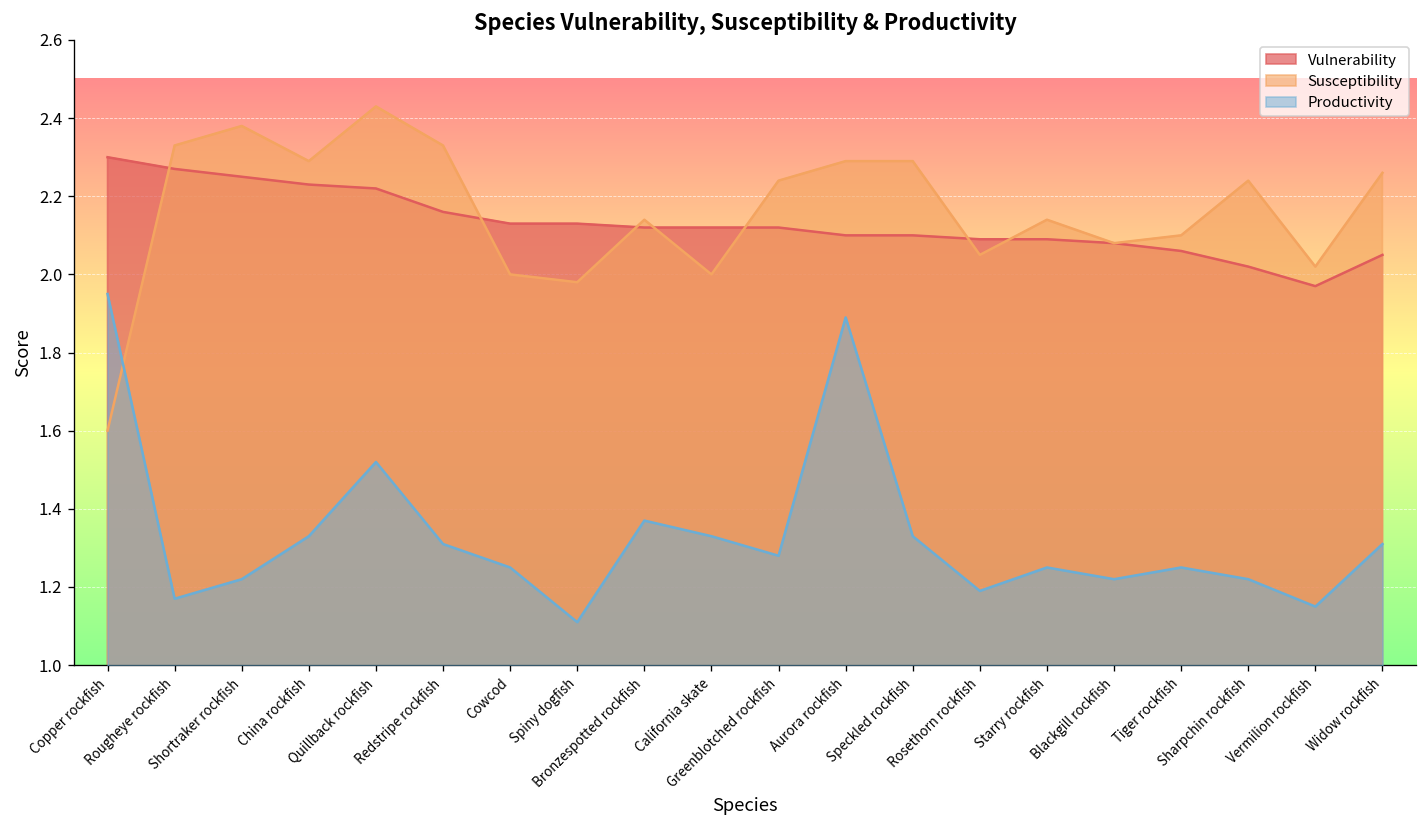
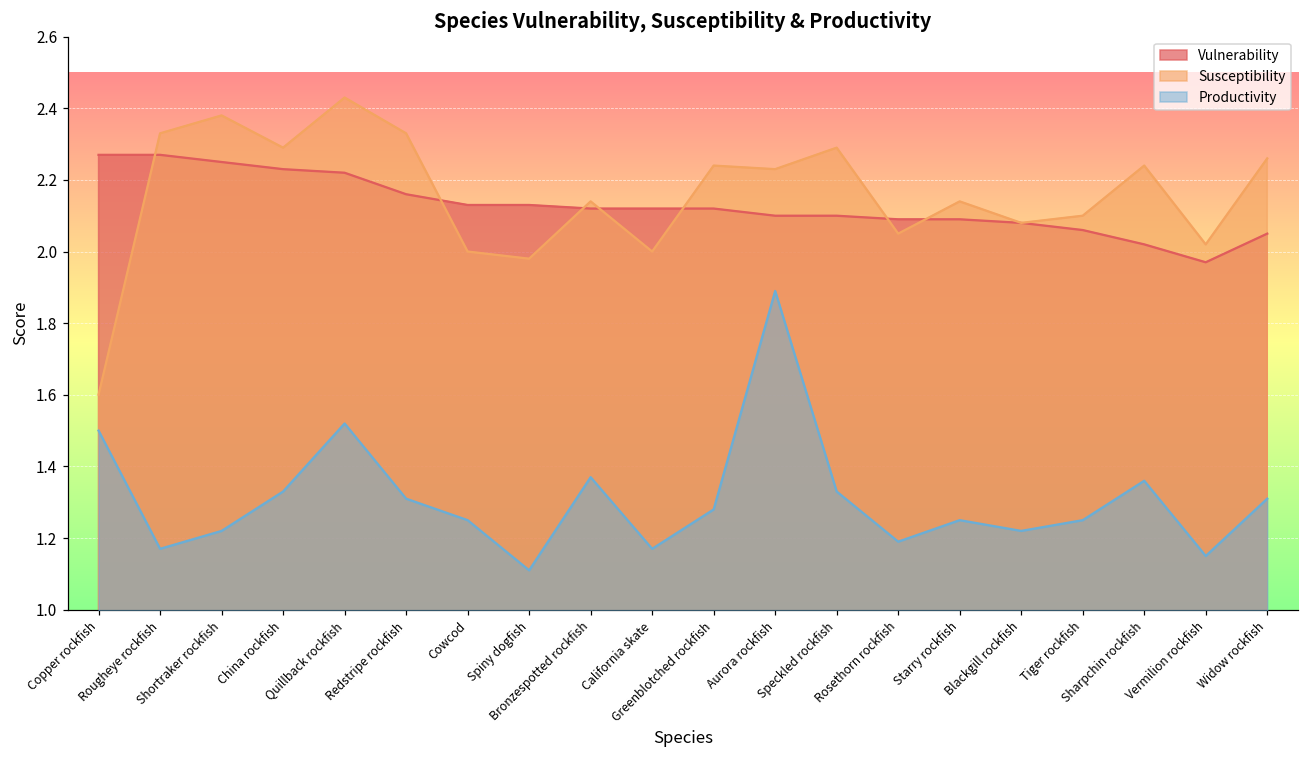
  {
    "Vulnerability": {
-     "Copper rockfish": 2.30,
+     "Copper rockfish": 2.27,
      "Rougheye rockfish": 2.27,
      "Shortraker rockfish": 2.25,
      "China rockfish": 2.23,
      "Quillback rockfish": 2.22,
      "Redstripe rockfish": 2.16,
      "Cowcod": 2.13,
      "Spiny dogfish": 2.13,
      "Bronzespotted rockfish": 2.12,
      "California skate": 2.12,
      "Greenblotched rockfish": 2.12,
      "Aurora rockfish": 2.10,
      "Speckled rockfish": 2.10,
      "Rosethorn rockfish": 2.09,
      "Starry rockfish": 2.09,
      "Tiger rockfish": 2.06,
      "Sharpchin rockfish": 2.02,
      "Vermilion rockfish": 1.97,
      "Widow rockfish": 2.05
    },
    "Susceptibility": {
      "Copper rockfish": 1.60,
      "Rougheye rockfish": 2.33,
      "Shortraker rockfish": 2.38,
      "China rockfish": 2.29,
      "Quillback rockfish": 2.43,
      "Redstripe rockfish": 2.33,
      "Cowcod": 2.00,
      "Spiny dogfish": 1.98,
      "Bronzespotted rockfish": 2.14,
      "California skate": 2.00,
      "Greenblotched rockfish": 2.24,
-     "Aurora rockfish": 2.29,
+     "Aurora rockfish": 2.23,
      "Speckled rockfish": 2.29,
      "Rosethorn rockfish": 2.05,
      "Starry rockfish": 2.14,
      "Tiger rockfish": 2.10,
      "Sharpchin rockfish": 2.24,
      "Vermilion rockfish": 2.02,
      "Widow rockfish": 2.26
    },
    "Productivity": {
-     "Copper rockfish": 1.95,
+     "Copper rockfish": 1.50,
      "Rougheye rockfish": 1.17,
      "Shortraker rockfish": 1.22,
      "China rockfish": 1.33,
      "Quillback rockfish": 1.52,
      "Redstripe rockfish": 1.31,
      "Cowcod": 1.25,
      "Spiny dogfish": 1.11,
      "Bronzespotted rockfish": 1.37,
-     "California skate": 1.33,
+     "California skate": 1.17,
      "Greenblotched rockfish": 1.28,
      "Aurora rockfish": 1.89,
      "Speckled rockfish": 1.33,
      "Rosethorn rockfish": 1.19,
      "Starry rockfish": 1.25,
      "Blackgill rockfish": 1.22,
      "Tiger rockfish": 1.25,
-     "Sharpchin rockfish": 1.22,
+     "Sharpchin rockfish": 1.36,
      "Vermilion rockfish": 1.15,
      "Widow rockfish": 1.31
    }
  }
